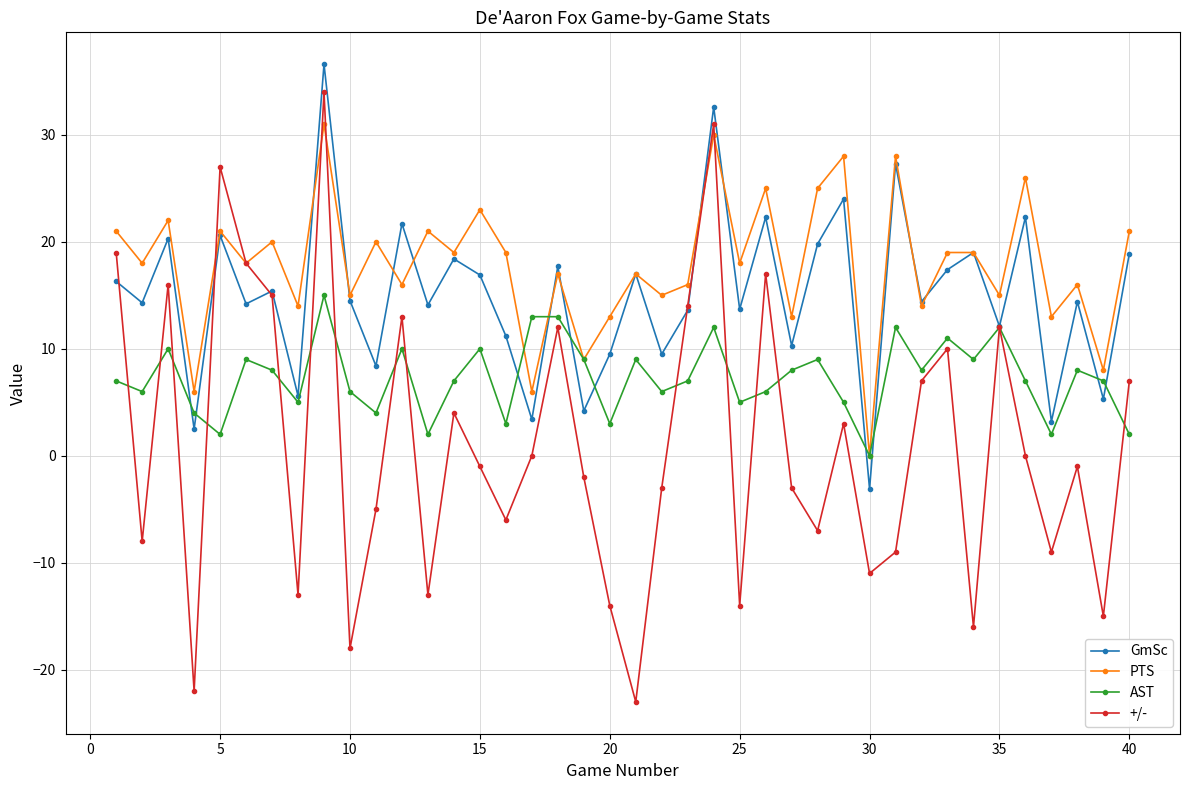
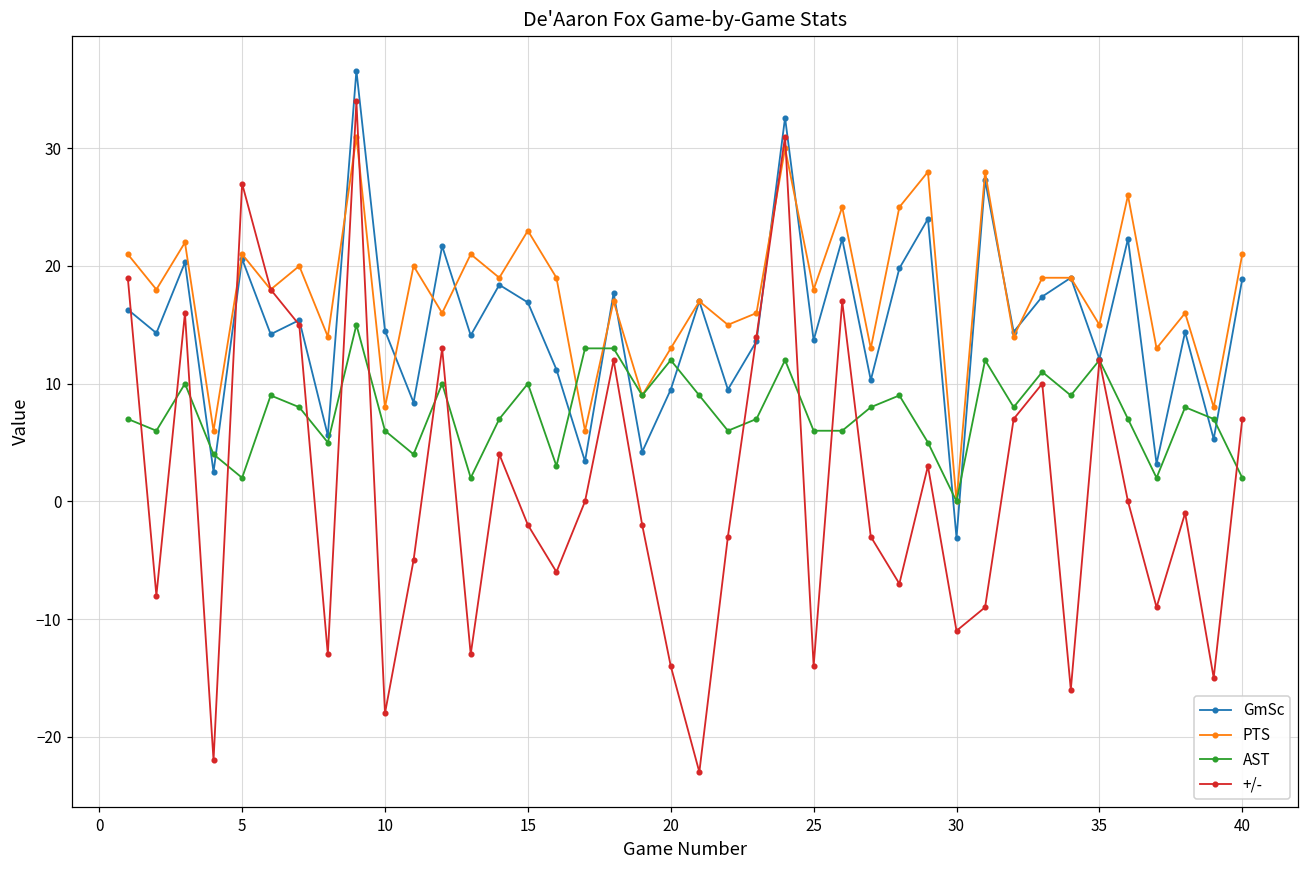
  {
    "GmSc": {
      "5": 20.6,
      "10": 14.5,
      "15": 17,
      "20": 9.5,
      "25": 13.7,
      "30": -3,
      "40": 19
    },
    "PTS": {
      "5": 21,
-     "10": 15,
+     "10": 8,
      "15": 23,
      "20": 13,
      "25": 18,
      "35": 15,
      "40": 21
    },
    "AST": {
      "5": 2,
      "10": 6,
      "15": 10,
-     "20": 3,
-     "25": 5,
+     "20": 12,
+     "25": 6,
      "40": 2
    },
    "+/-": {
      "5": 27,
      "10": -18,
-     "15": -1,
+     "15": -2,
      "20": -14,
      "25": -14,
      "30": -11,
      "40": 7
    }
  }
